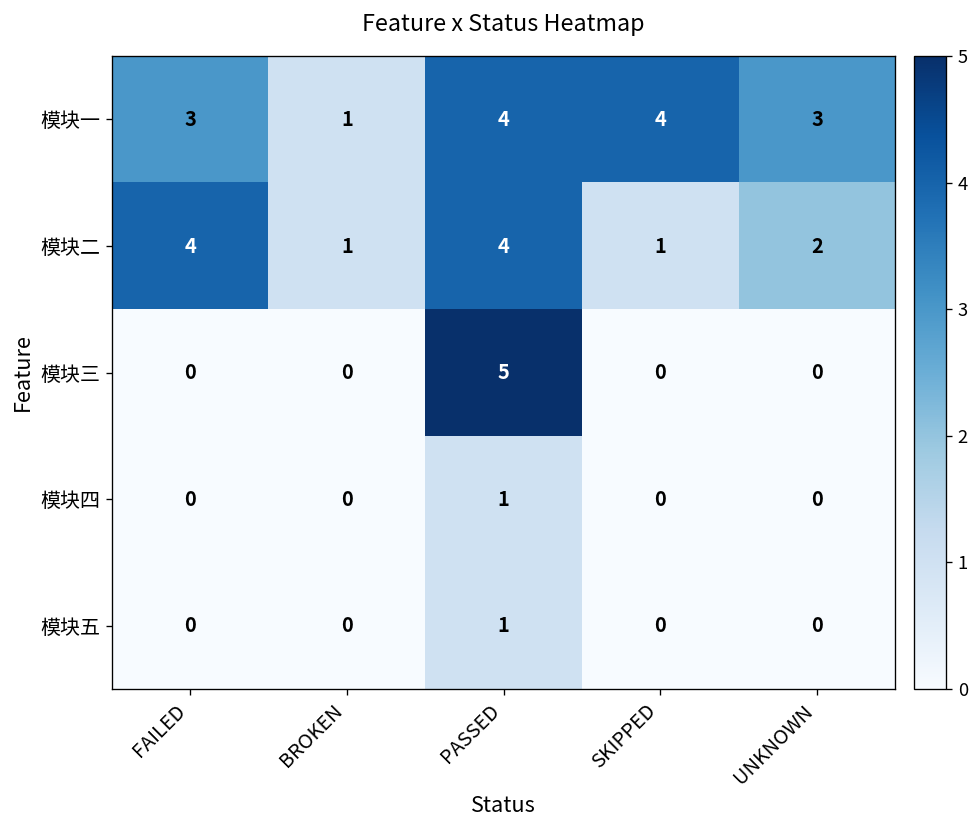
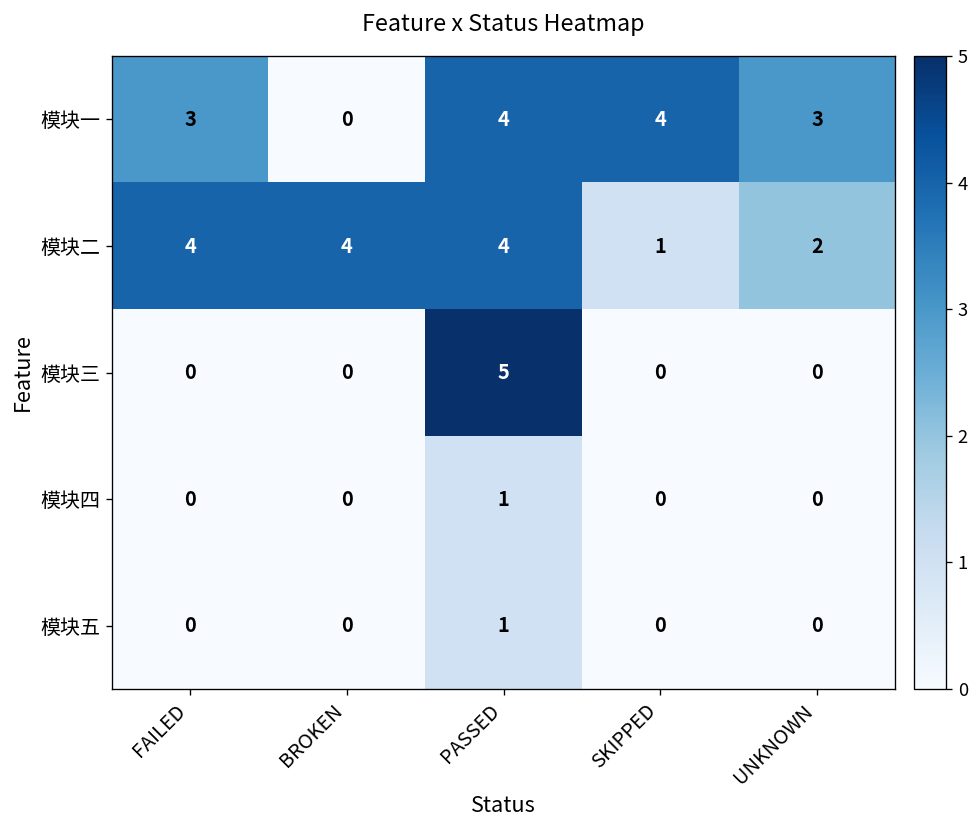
  {
    "模块一": {
      "FAILED": 3,
-     "BROKEN": 1,
+     "BROKEN": 0,
      "PASSED": 4,
      "SKIPPED": 4,
      "UNKNOWN": 3
    },
    "模块二": {
      "FAILED": 4,
-     "BROKEN": 1,
+     "BROKEN": 4,
      "PASSED": 4,
      "SKIPPED": 1,
      "UNKNOWN": 2
    },
    "模块三": {
      "FAILED": 0,
      "BROKEN": 0,
      "PASSED": 5,
      "SKIPPED": 0,
      "UNKNOWN": 0
    },
    "模块四": {
      "FAILED": 0,
      "BROKEN": 0,
      "PASSED": 1,
      "SKIPPED": 0,
      "UNKNOWN": 0
    },
    "模块五": {
      "FAILED": 0,
      "BROKEN": 0,
      "PASSED": 1,
      "SKIPPED": 0,
      "UNKNOWN": 0
    }
  }
